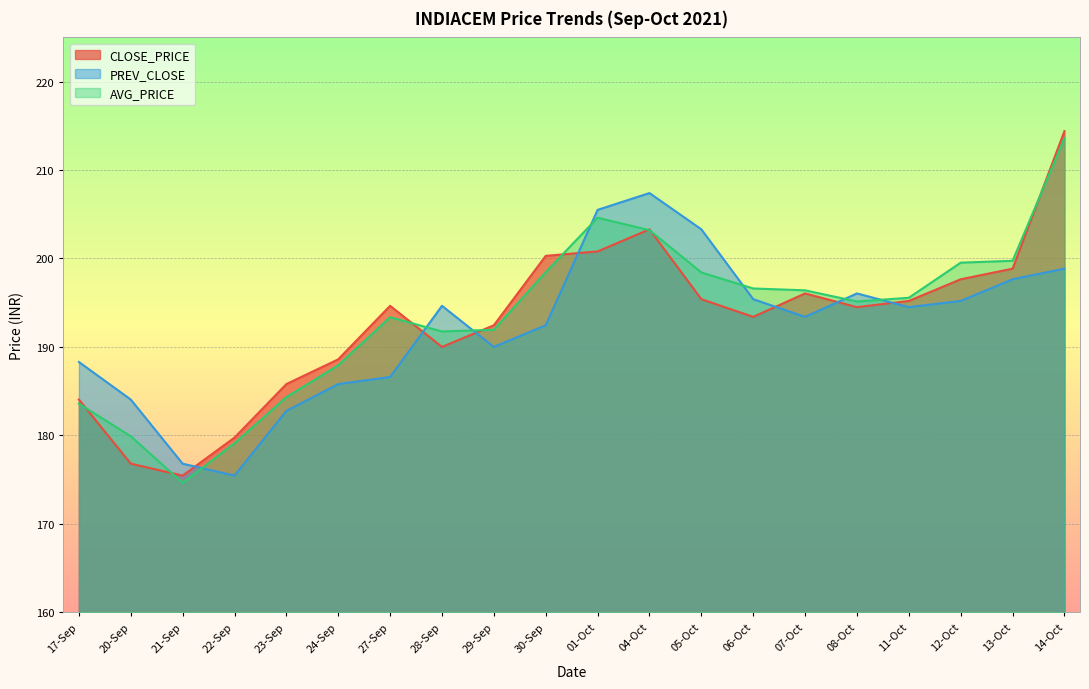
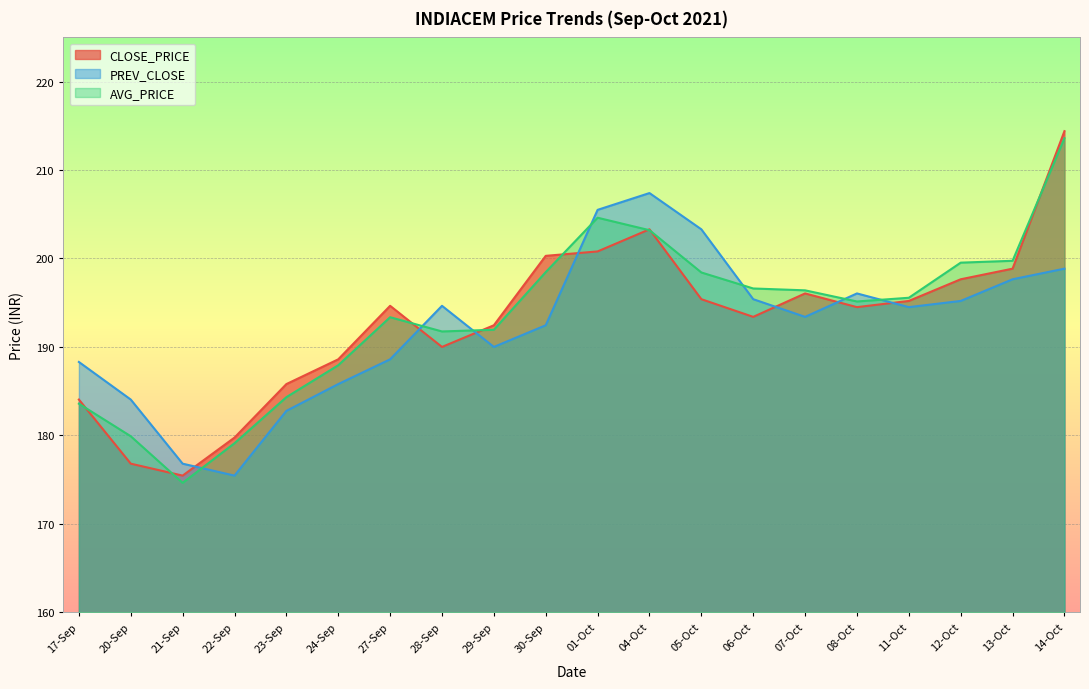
  {
    "CLOSE_PRICE": {
      "17-Sep": 184,
      "20-Sep": 177,
      "21-Sep": 175,
      "22-Sep": 180,
      "23-Sep": 186,
      "24-Sep": 189,
      "27-Sep": 195,
      "28-Sep": 190,
      "29-Sep": 192,
      "30-Sep": 200,
      "01-Oct": 201,
      "05-Oct": 195,
      "06-Oct": 193,
      "07-Oct": 196,
      "08-Oct": 195,
      "11-Oct": 195,
      "12-Oct": 198,
      "13-Oct": 199,
      "14-Oct": 214
    },
    "PREV_CLOSE": {
      "17-Sep": 188,
      "20-Sep": 184,
      "21-Sep": 177,
      "22-Sep": 175,
      "23-Sep": 183,
      "24-Sep": 186,
-     "27-Sep": 187,
+     "27-Sep": 189,
      "28-Sep": 195,
      "29-Sep": 190,
      "30-Sep": 192,
      "01-Oct": 206,
      "04-Oct": 207,
      "05-Oct": 203,
      "06-Oct": 195,
      "07-Oct": 193,
      "08-Oct": 196,
      "11-Oct": 195,
      "12-Oct": 195,
      "13-Oct": 198,
      "14-Oct": 199
    },
    "AVG_PRICE": {
      "17-Sep": 184,
      "20-Sep": 180,
      "21-Sep": 175,
      "22-Sep": 179,
      "23-Sep": 184,
      "24-Sep": 188,
      "27-Sep": 193,
      "28-Sep": 192,
      "29-Sep": 192,
      "30-Sep": 198,
      "01-Oct": 205,
      "05-Oct": 198,
      "06-Oct": 197,
      "07-Oct": 196,
      "08-Oct": 195,
      "11-Oct": 196,
      "12-Oct": 200,
      "13-Oct": 200,
      "14-Oct": 214
    }
  }
